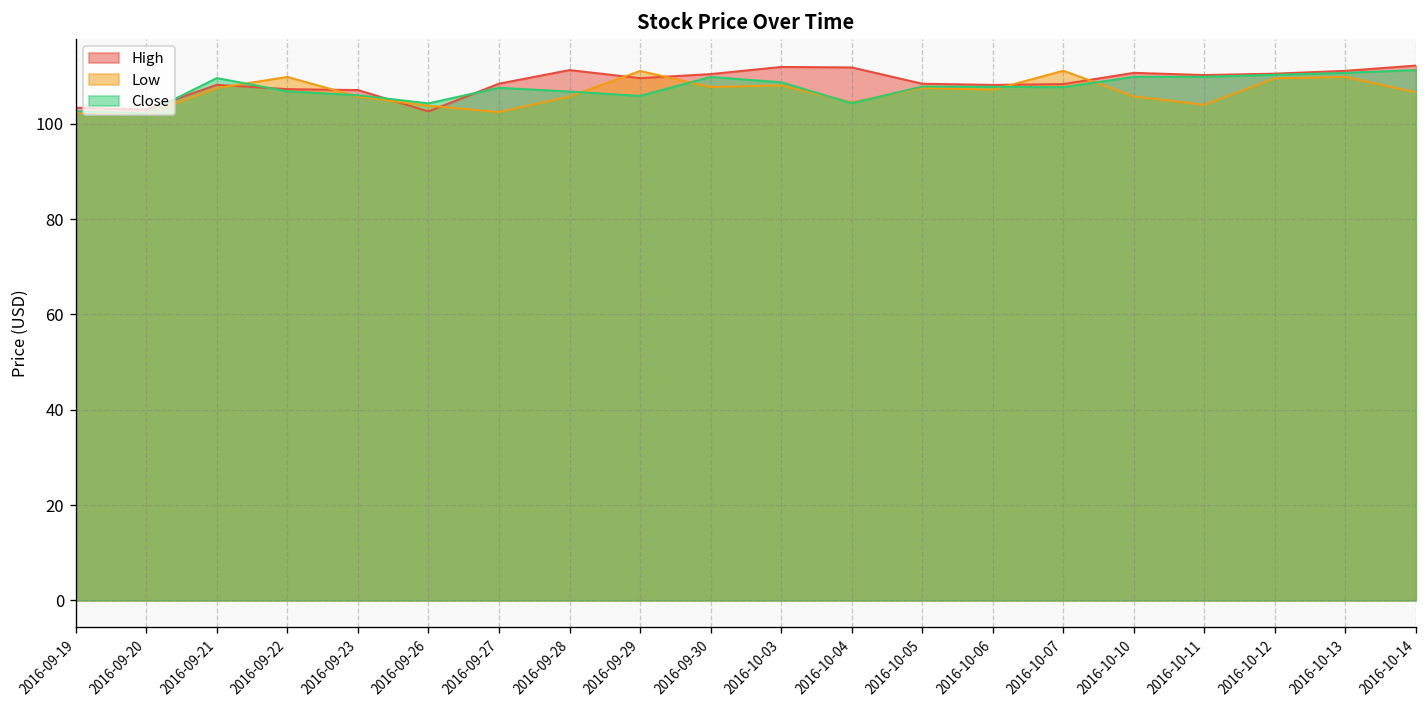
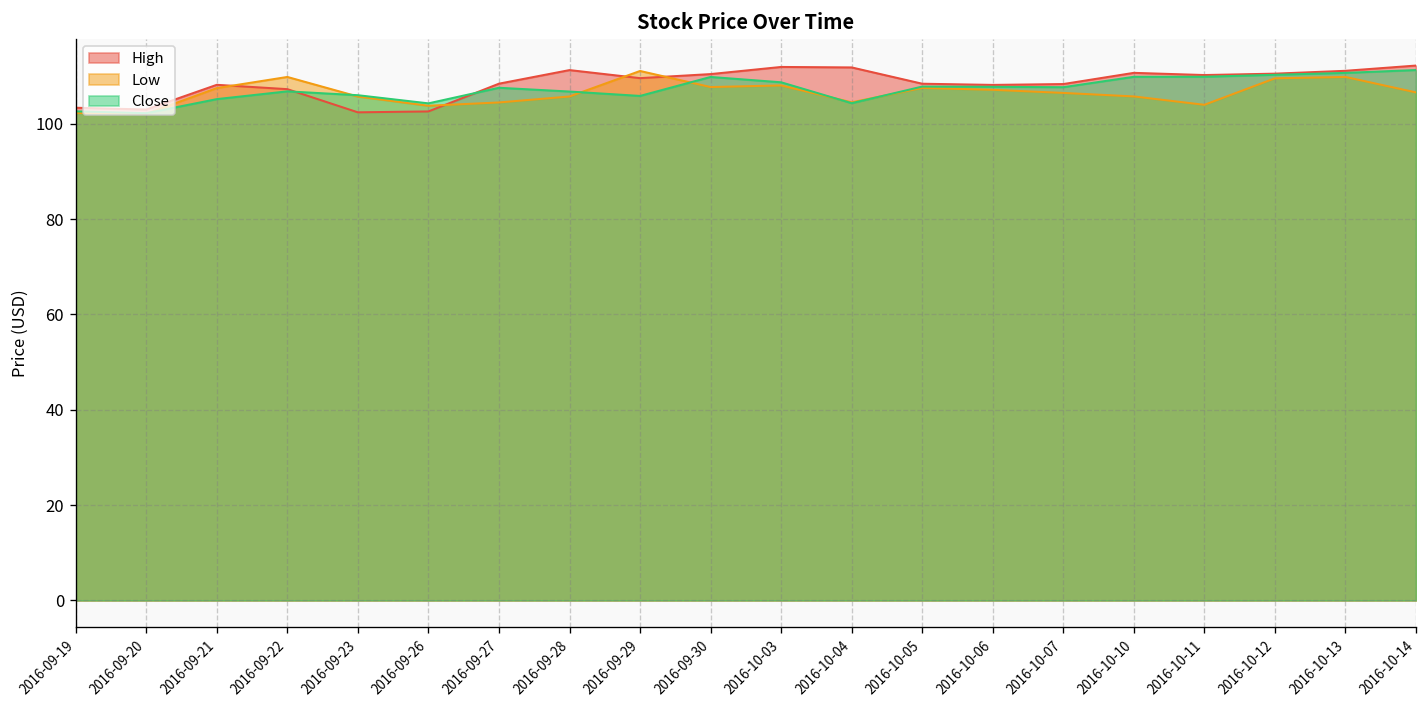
  {
    "High": {
      "2016-09-19": 103,
      "2016-09-21": 108,
-     "2016-09-23": 107,
+     "2016-09-23": 102,
      "2016-09-26": 103,
      "2016-09-27": 108,
      "2016-09-28": 111,
      "2016-09-29": 110,
      "2016-10-03": 112,
      "2016-10-04": 112,
      "2016-10-07": 108,
      "2016-10-10": 111,
      "2016-10-14": 112
    },
    "Low": {
      "2016-09-21": 107,
      "2016-09-22": 110,
-     "2016-09-27": 102,
+     "2016-09-27": 104,
      "2016-09-28": 106,
      "2016-09-29": 111,
      "2016-09-30": 108,
      "2016-10-03": 108,
-     "2016-10-07": 111,
+     "2016-10-07": 106,
      "2016-10-10": 106,
      "2016-10-11": 104,
      "2016-10-12": 110,
      "2016-10-13": 110,
      "2016-10-14": 107
    },
    "Close": {
-     "2016-09-21": 110,
+     "2016-09-21": 105,
      "2016-09-27": 108,
      "2016-09-28": 107,
      "2016-09-29": 106,
      "2016-10-03": 109,
      "2016-10-07": 108,
      "2016-10-10": 110,
      "2016-10-14": 111
    }
  }
